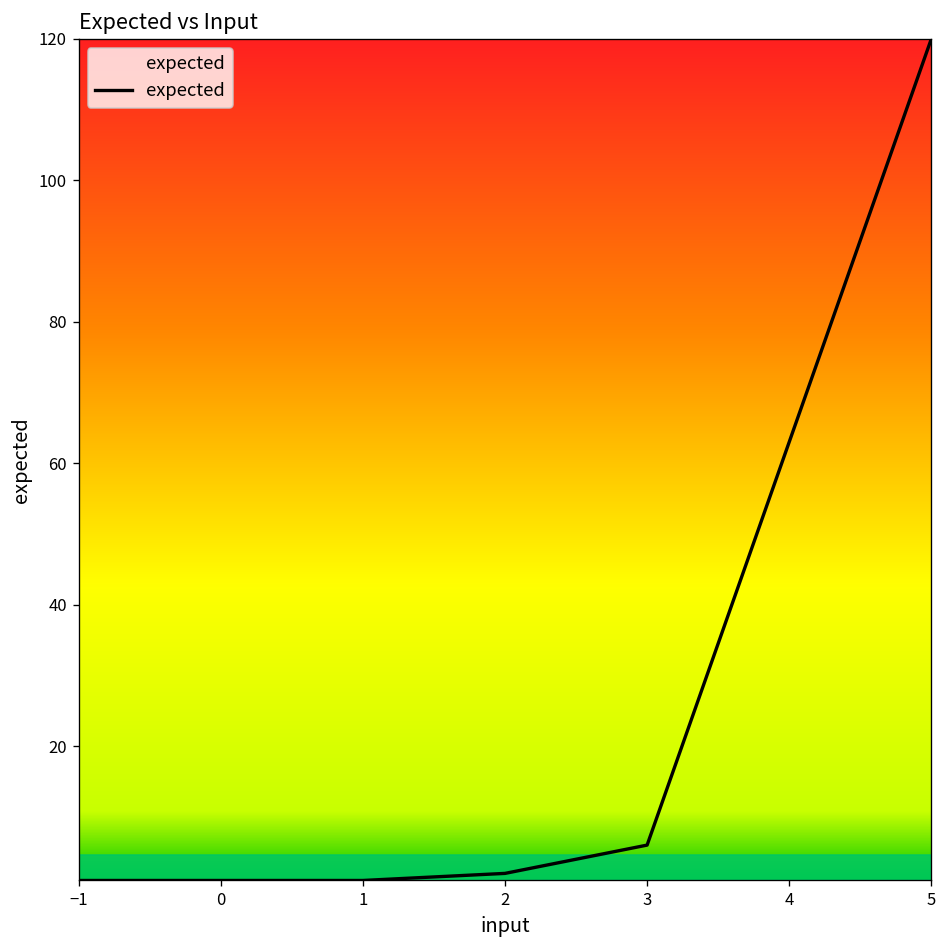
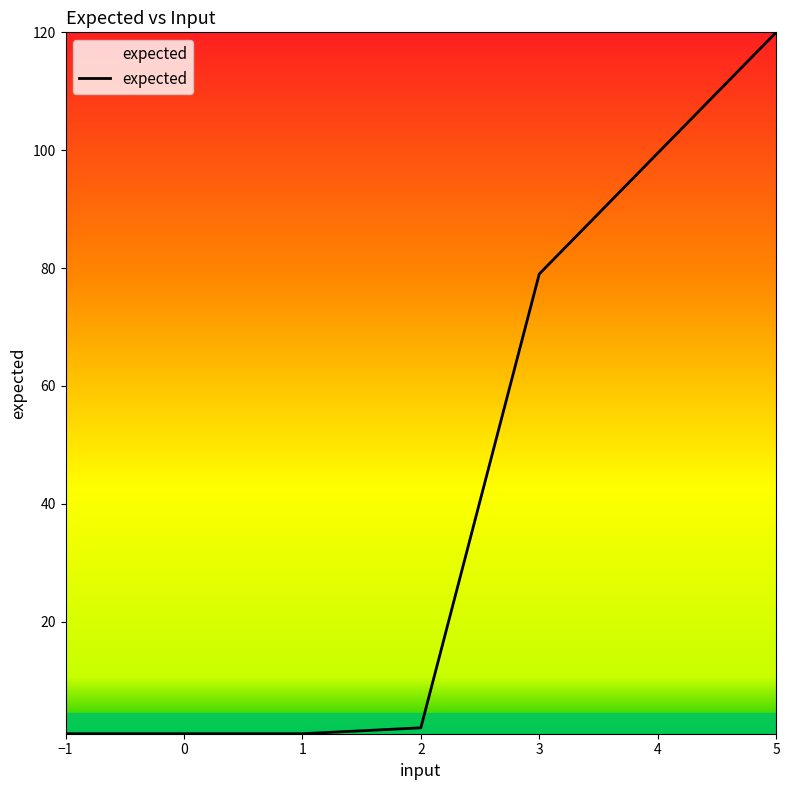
  {
-   "3": 6,
+   "3": 79,
    "5": 120
  }
